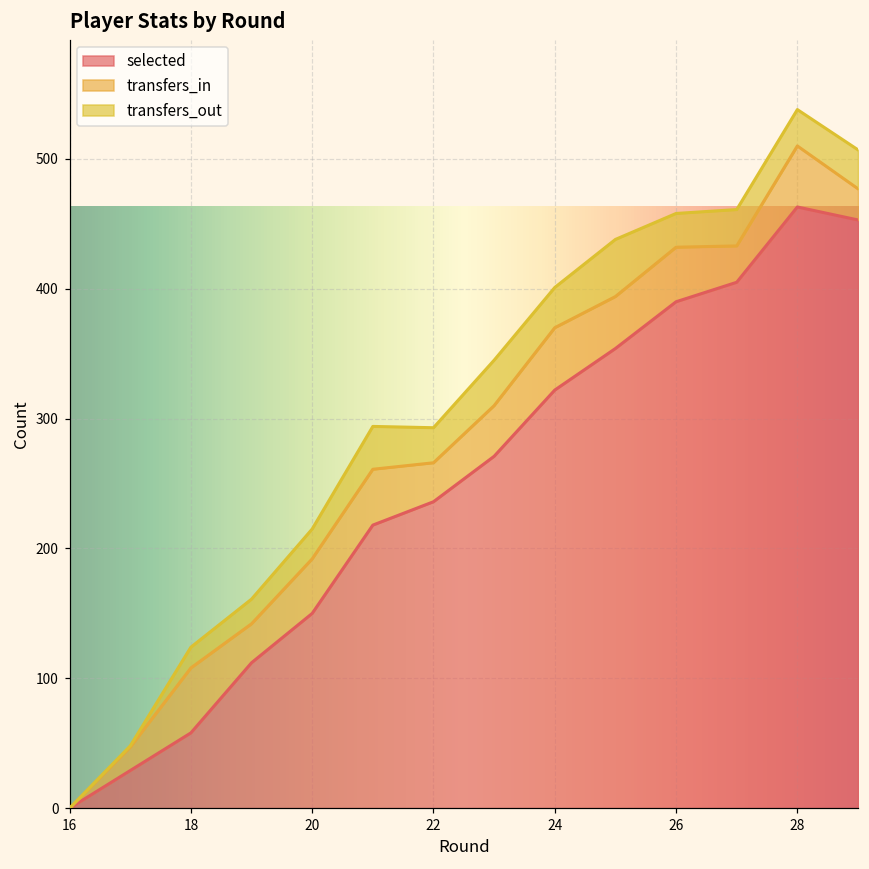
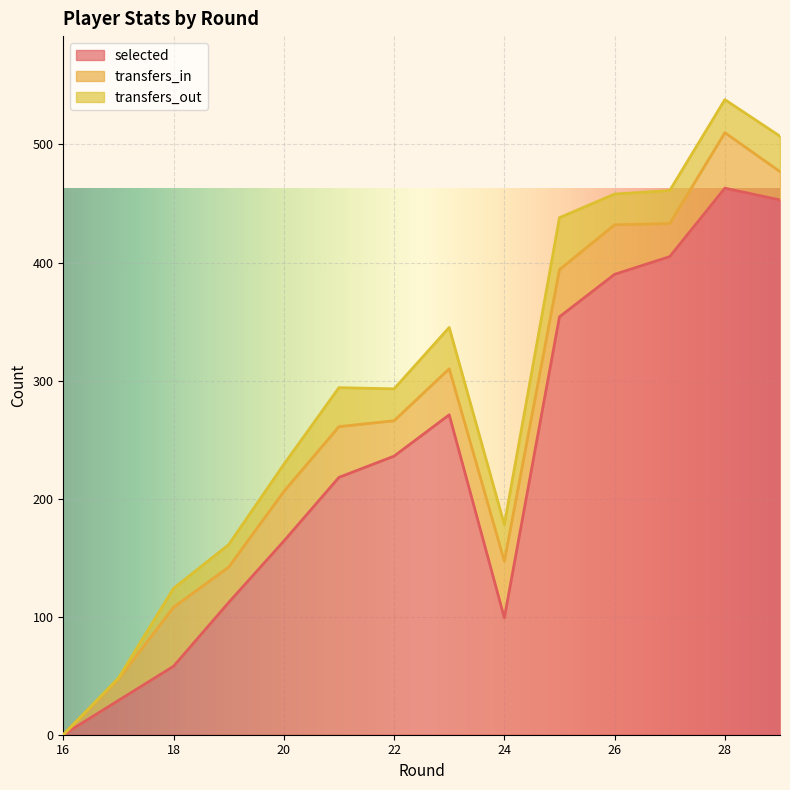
  {
    "selected": {
      "18": 58,
-     "20": 150,
+     "20": 164,
      "22": 236,
-     "24": 322,
+     "24": 99,
      "26": 390,
      "28": 463
    }
  }
